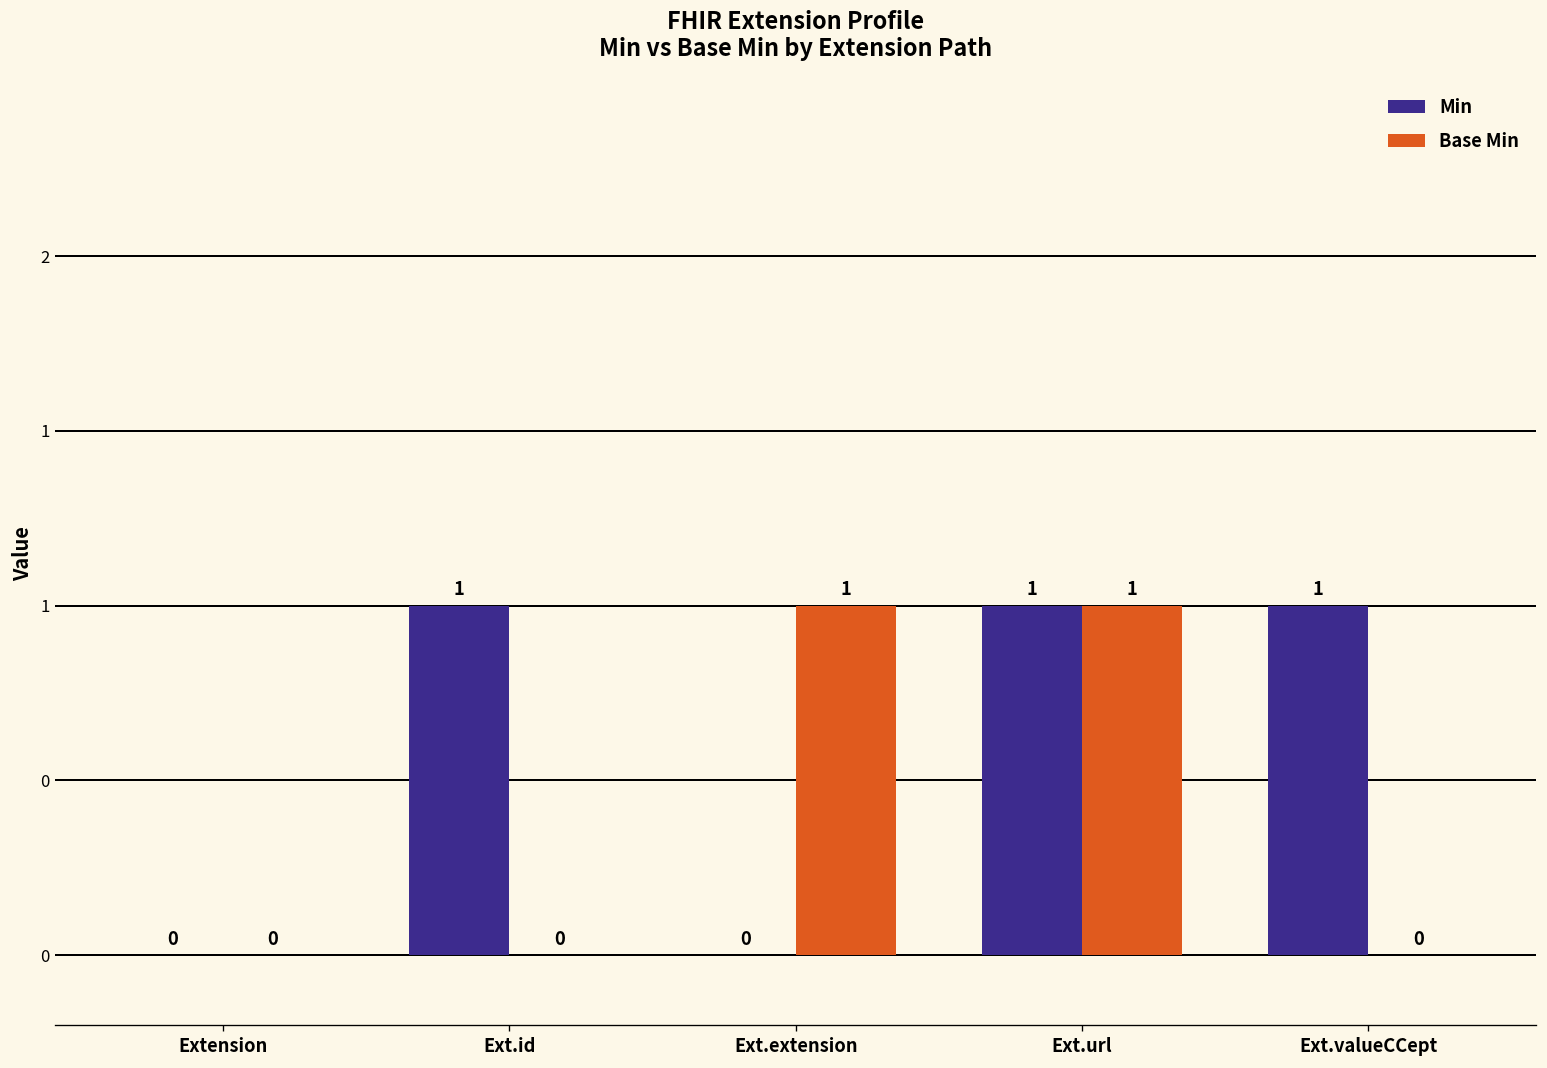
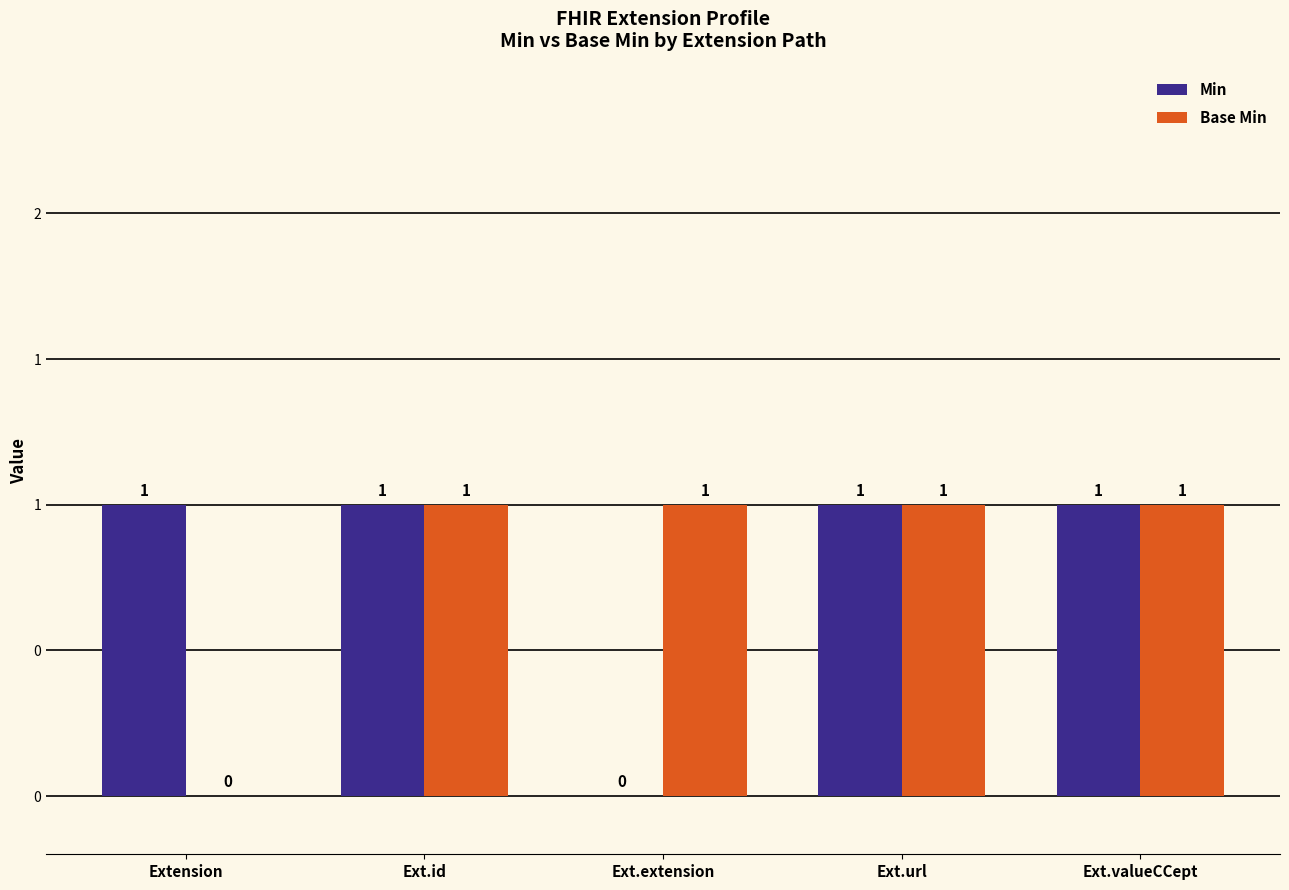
  {
    "Min": {
-     "Extension": 0,
+     "Extension": 1,
      "Ext.id": 1,
      "Ext.extension": 0,
      "Ext.url": 1,
      "Ext.valueCCept": 1
    },
    "Base Min": {
      "Extension": 0,
-     "Ext.id": 0,
+     "Ext.id": 1,
      "Ext.extension": 1,
      "Ext.url": 1,
-     "Ext.valueCCept": 0
+     "Ext.valueCCept": 1
    }
  }
